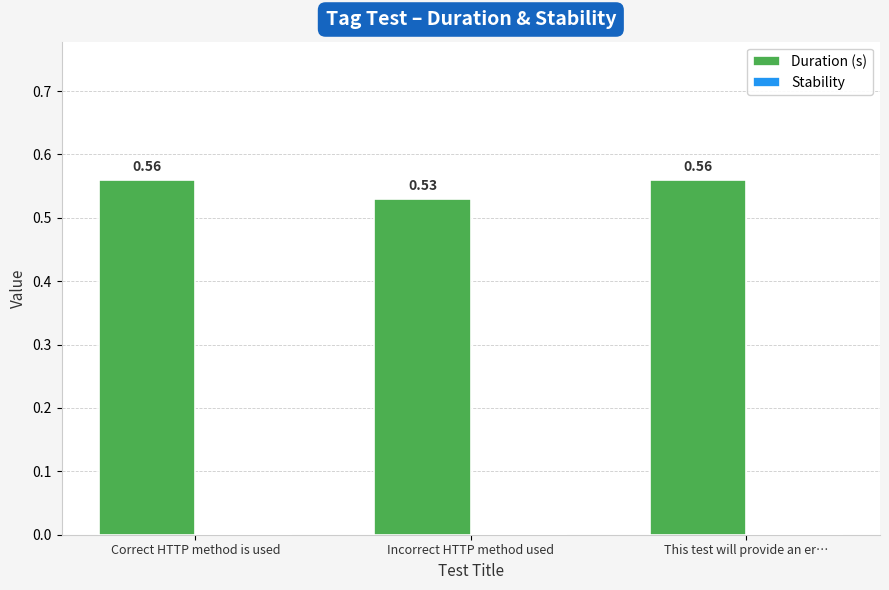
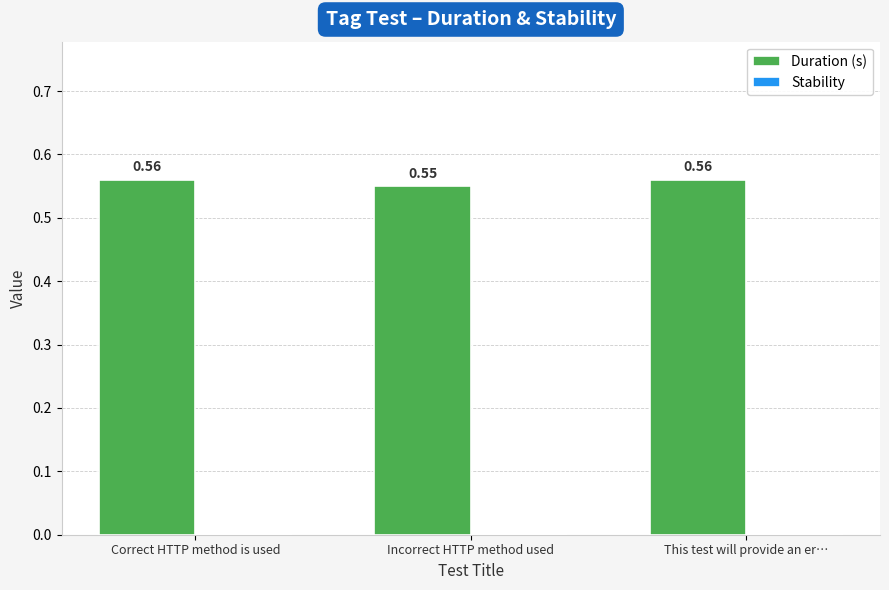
  {
    "Duration (s)": {
      "Correct HTTP method is used": 0.56,
-     "Incorrect HTTP method used": 0.53,
+     "Incorrect HTTP method used": 0.55,
      "This test will provide an er…": 0.56
    },
    "Stability": {
      "Correct HTTP method is used": 0.00,
      "Incorrect HTTP method used": 0.00,
      "This test will provide an er…": 0.00
    }
  }
